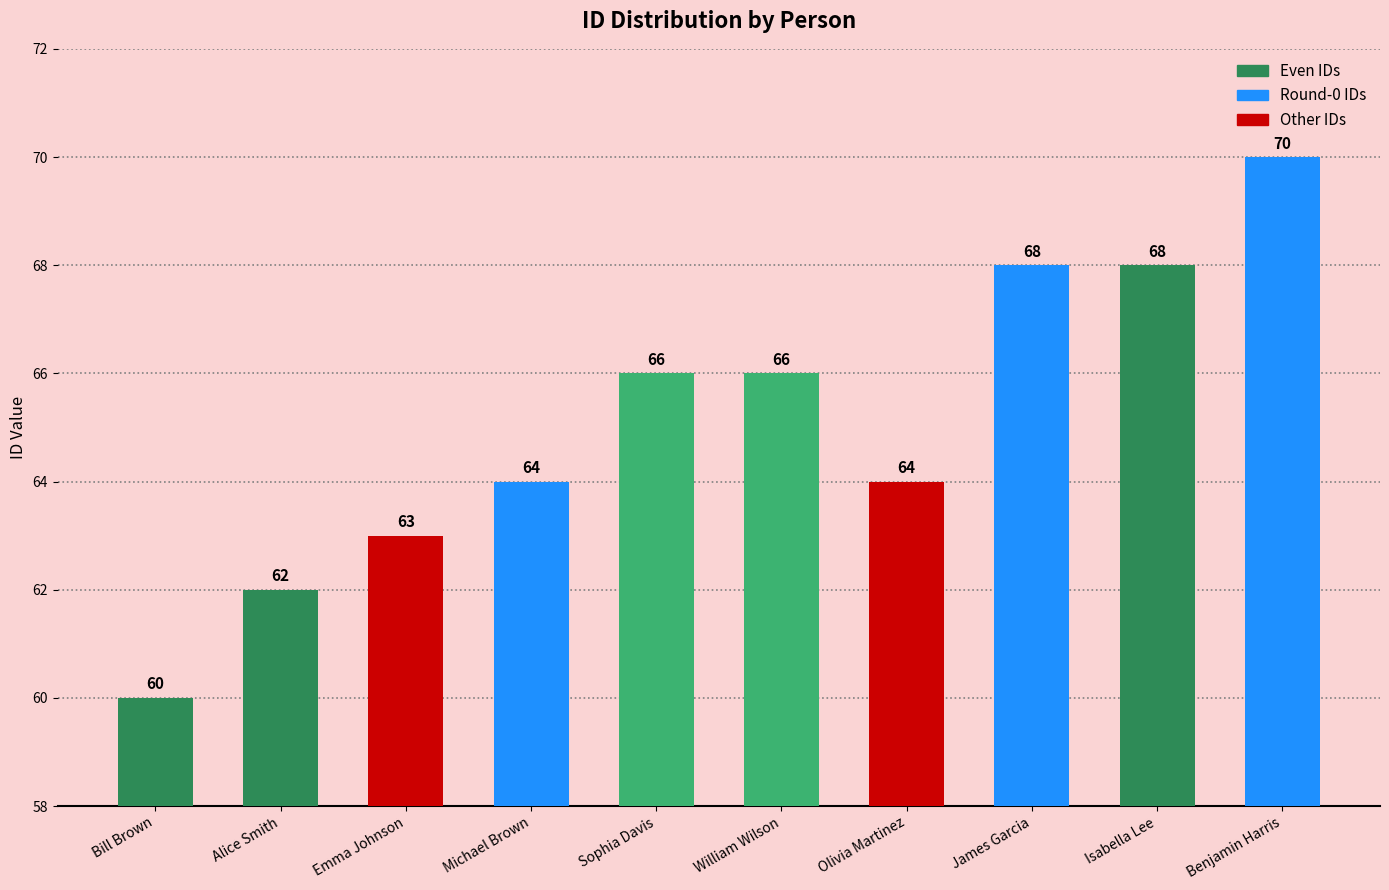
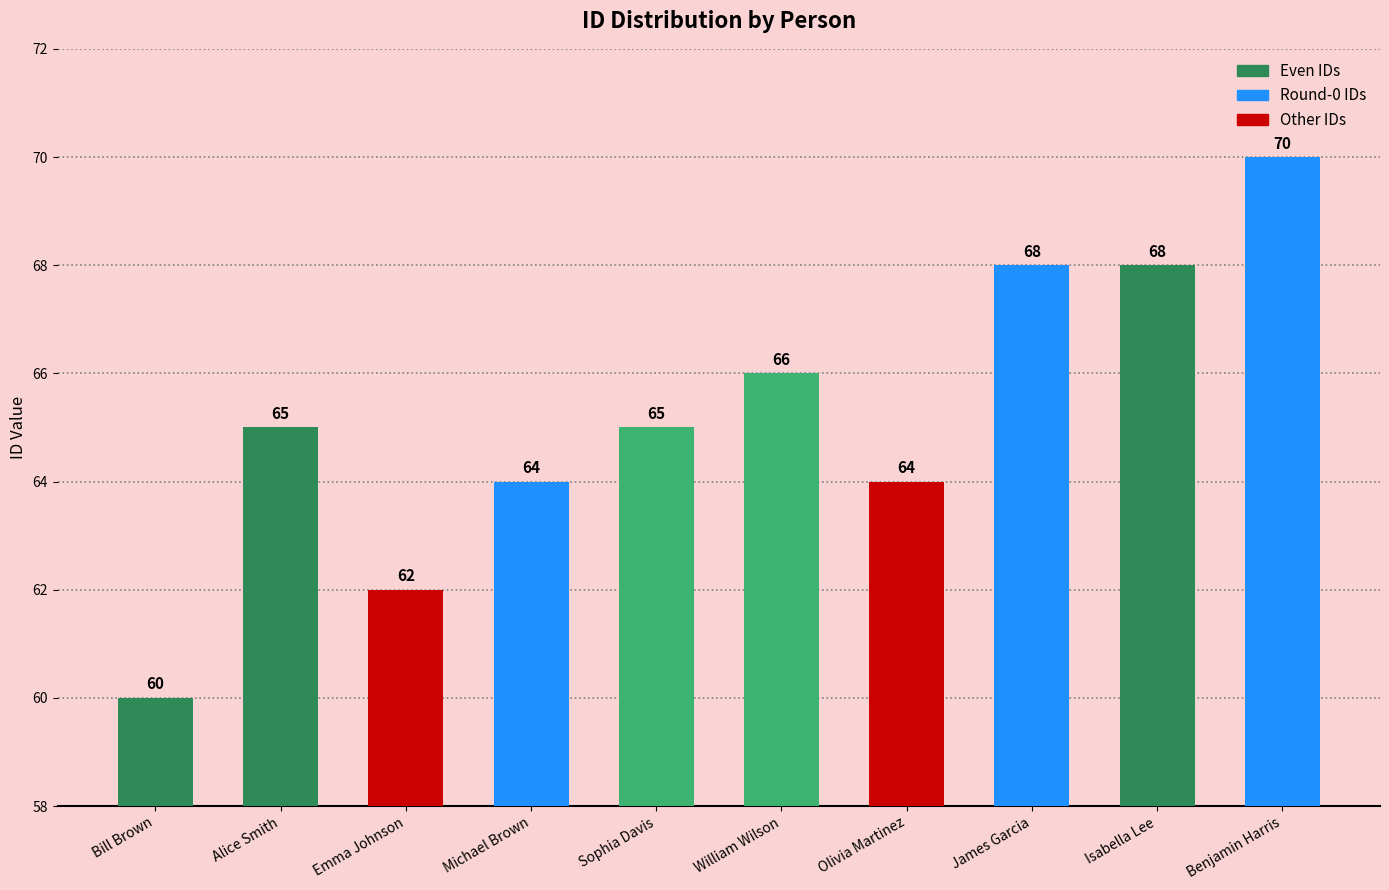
  {
    "Bill Brown": 60,
-   "Alice Smith": 62,
-   "Emma Johnson": 63,
+   "Alice Smith": 65,
+   "Emma Johnson": 62,
    "Michael Brown": 64,
-   "Sophia Davis": 66,
+   "Sophia Davis": 65,
    "William Wilson": 66,
    "Olivia Martinez": 64,
    "James Garcia": 68,
    "Isabella Lee": 68,
    "Benjamin Harris": 70
  }
